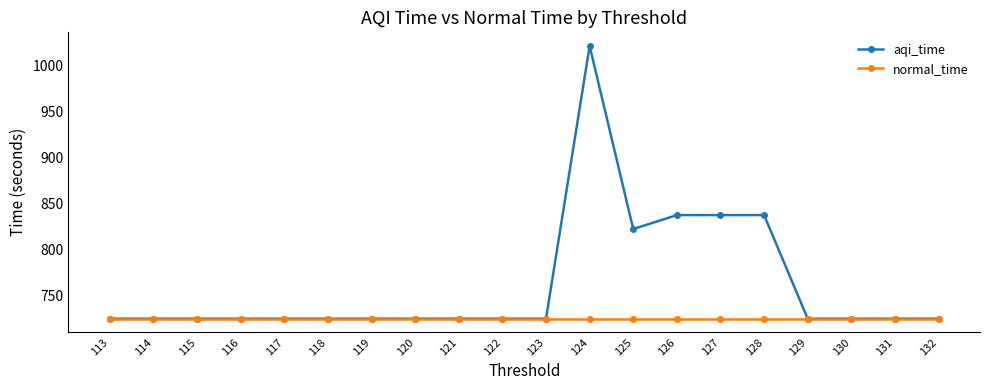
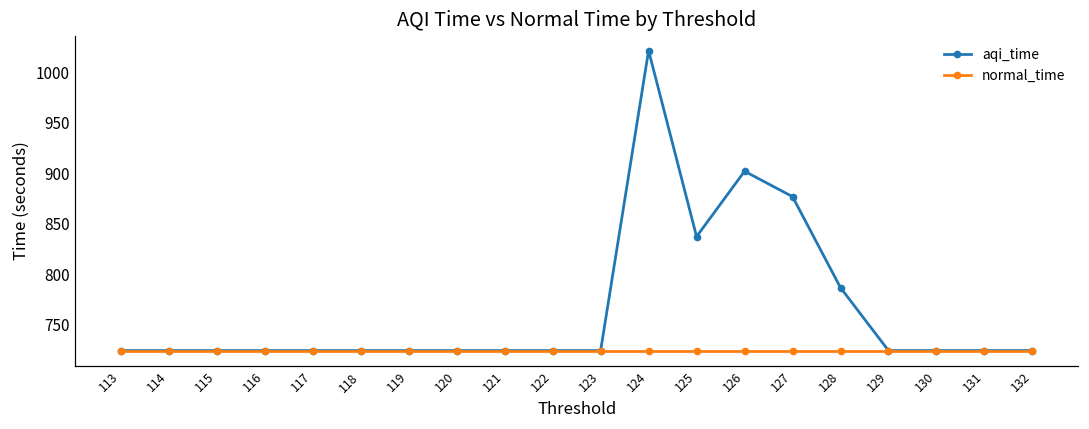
  {
    "aqi_time": {
      "124": 1020,
-     "125": 820,
-     "126": 840,
-     "127": 840,
-     "128": 840
+     "125": 840,
+     "126": 900,
+     "127": 880,
+     "128": 790
    },
    "normal_time": {
      "124": 720,
      "125": 720,
      "126": 720,
      "127": 720,
      "128": 720
    }
  }
